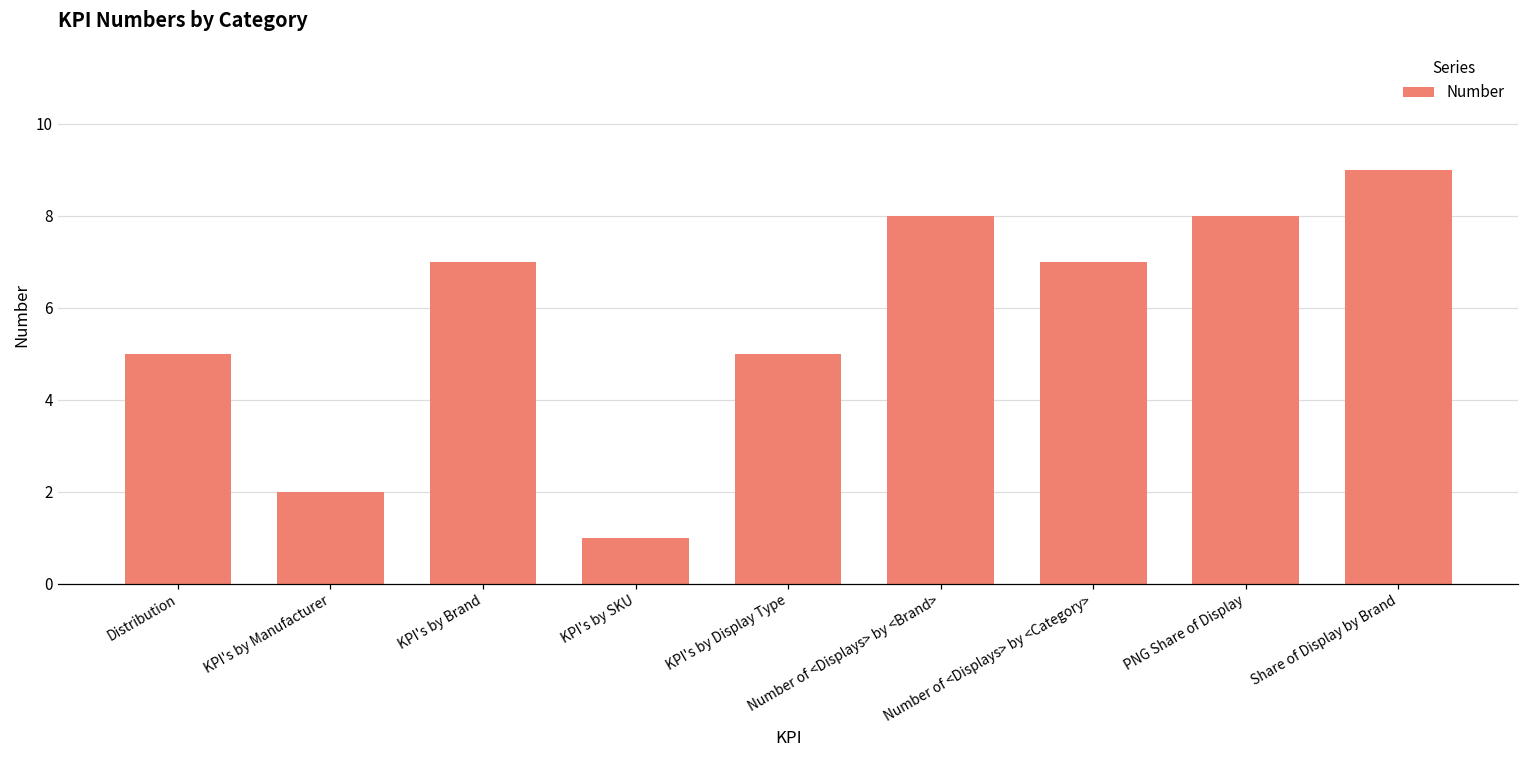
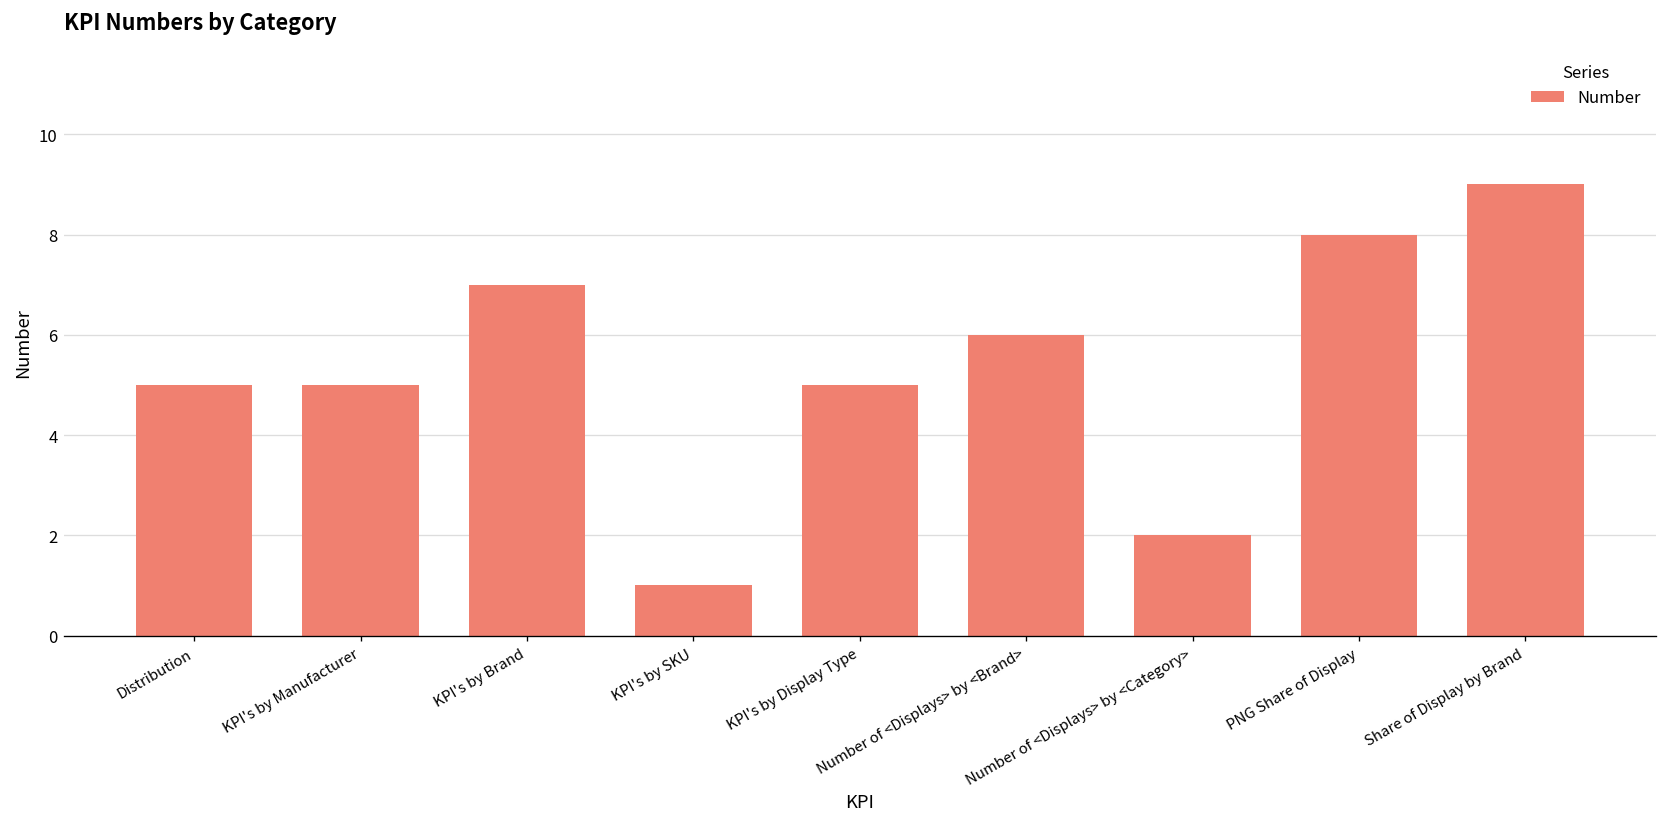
  {
    "Distribution": 5,
-   "KPI's by Manufacturer": 2,
+   "KPI's by Manufacturer": 5,
    "KPI's by Brand": 7,
    "KPI's by SKU": 1,
    "KPI's by Display Type": 5,
-   "Number of <Displays> by <Brand>": 8,
-   "Number of <Displays> by <Category>": 7,
+   "Number of <Displays> by <Brand>": 6,
+   "Number of <Displays> by <Category>": 2,
    "PNG Share of Display": 8,
    "Share of Display by Brand": 9
  }
